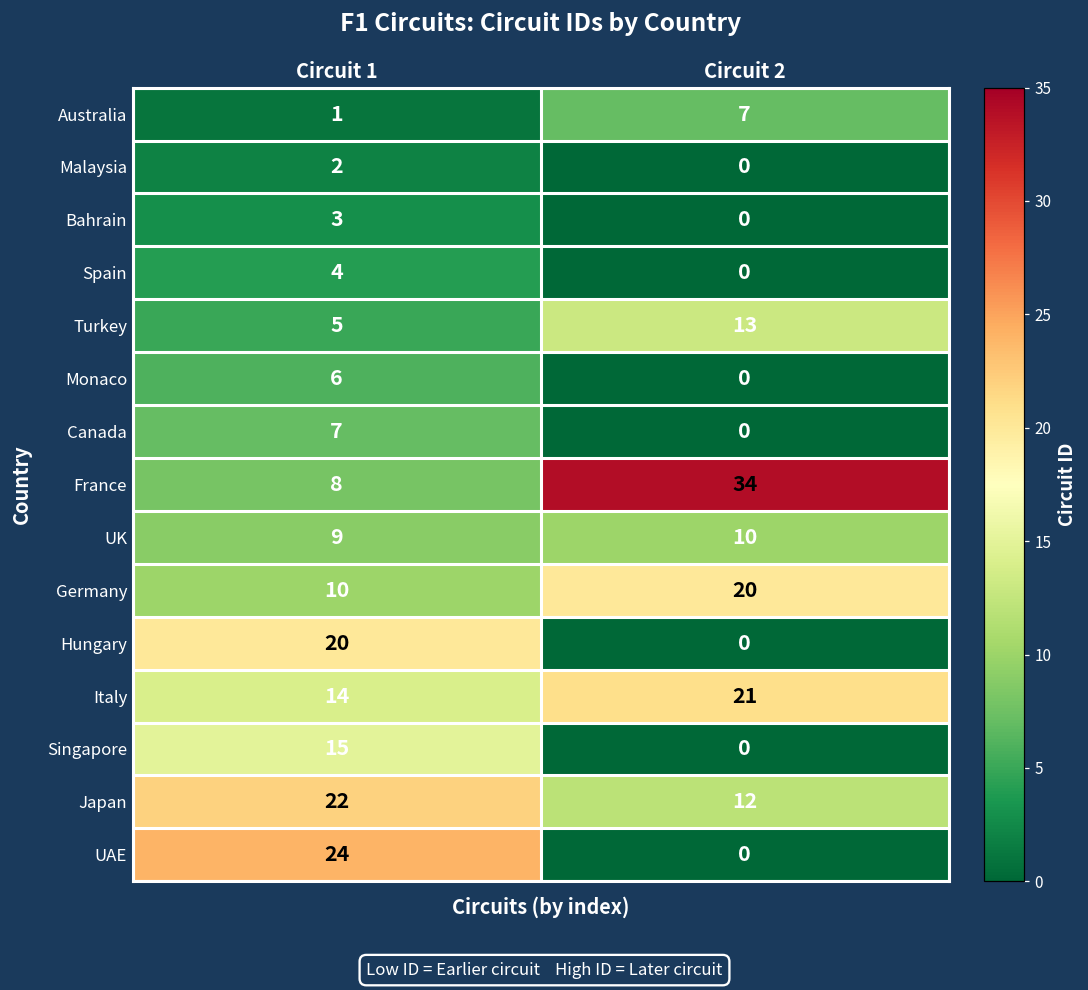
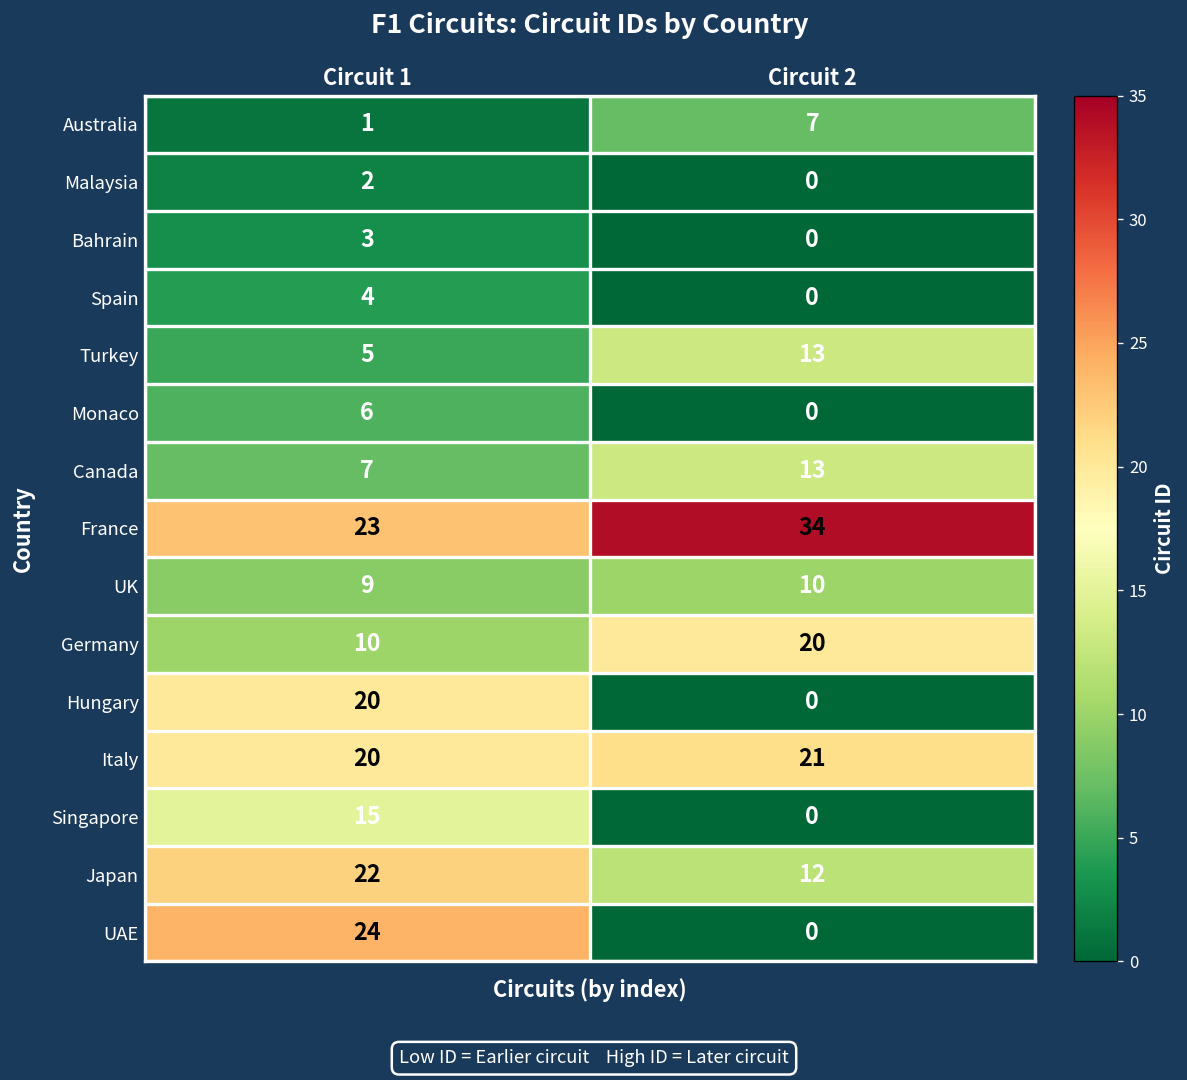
  {
    "Australia": {
      "Circuit 1": 1,
      "Circuit 2": 7
    },
    "Malaysia": {
      "Circuit 1": 2,
      "Circuit 2": 0
    },
    "Bahrain": {
      "Circuit 1": 3,
      "Circuit 2": 0
    },
    "Spain": {
      "Circuit 1": 4,
      "Circuit 2": 0
    },
    "Turkey": {
      "Circuit 1": 5,
      "Circuit 2": 13
    },
    "Monaco": {
      "Circuit 1": 6,
      "Circuit 2": 0
    },
    "Canada": {
      "Circuit 1": 7,
-     "Circuit 2": 0
+     "Circuit 2": 13
    },
    "France": {
-     "Circuit 1": 8,
+     "Circuit 1": 23,
      "Circuit 2": 34
    },
    "UK": {
      "Circuit 1": 9,
      "Circuit 2": 10
    },
    "Germany": {
      "Circuit 1": 10,
      "Circuit 2": 20
    },
    "Hungary": {
      "Circuit 1": 20,
      "Circuit 2": 0
    },
    "Italy": {
-     "Circuit 1": 14,
+     "Circuit 1": 20,
      "Circuit 2": 21
    },
    "Singapore": {
      "Circuit 1": 15,
      "Circuit 2": 0
    },
    "Japan": {
      "Circuit 1": 22,
      "Circuit 2": 12
    },
    "UAE": {
      "Circuit 1": 24,
      "Circuit 2": 0
    }
  }
